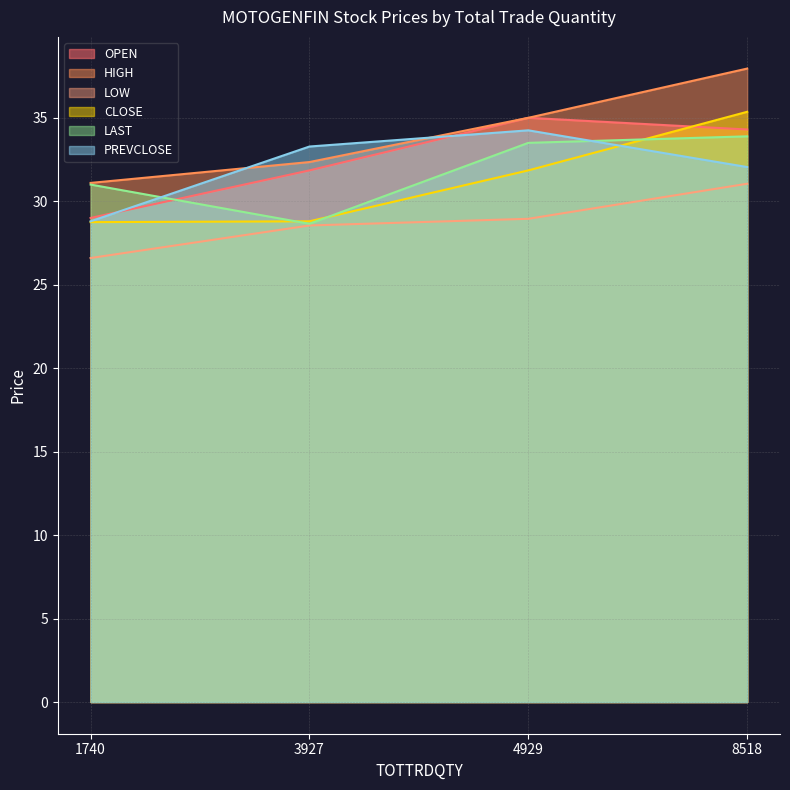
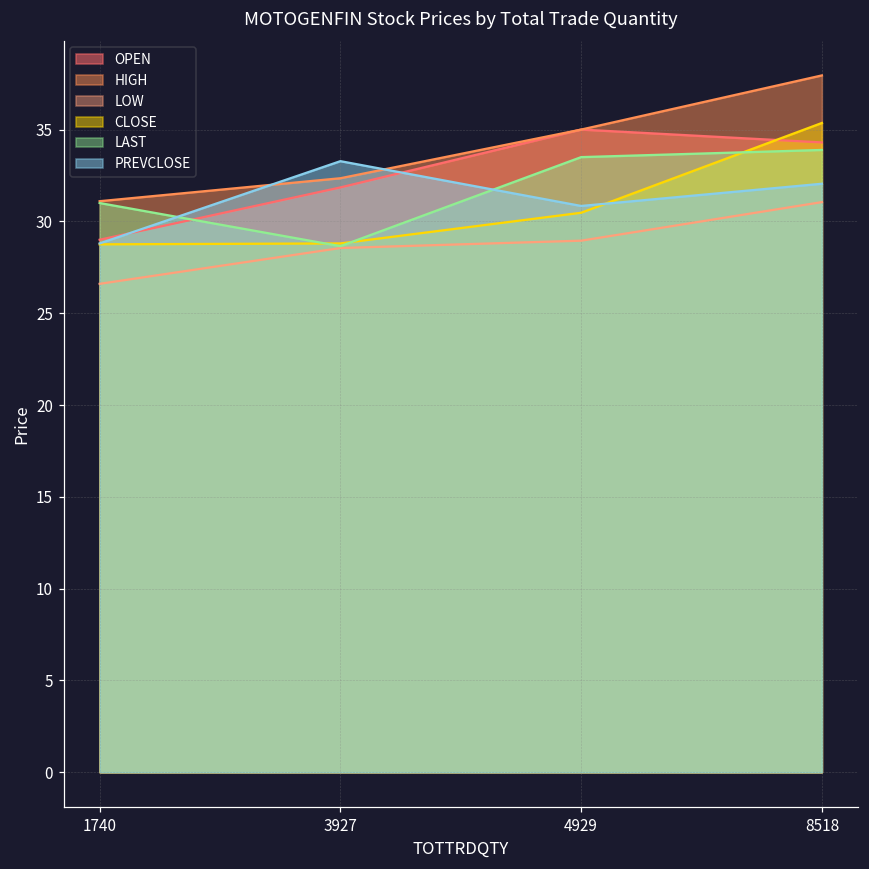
  {
    "CLOSE": {
-     "4929": 31.9,
+     "4929": 30.5,
      "8518": 35.4
    },
    "LAST": {
      "4929": 33.5,
      "8518": 33.9
    },
    "PREVCLOSE": {
      "3927": 33.3,
-     "4929": 34.3,
+     "4929": 30.8,
      "8518": 32.1
    }
  }
